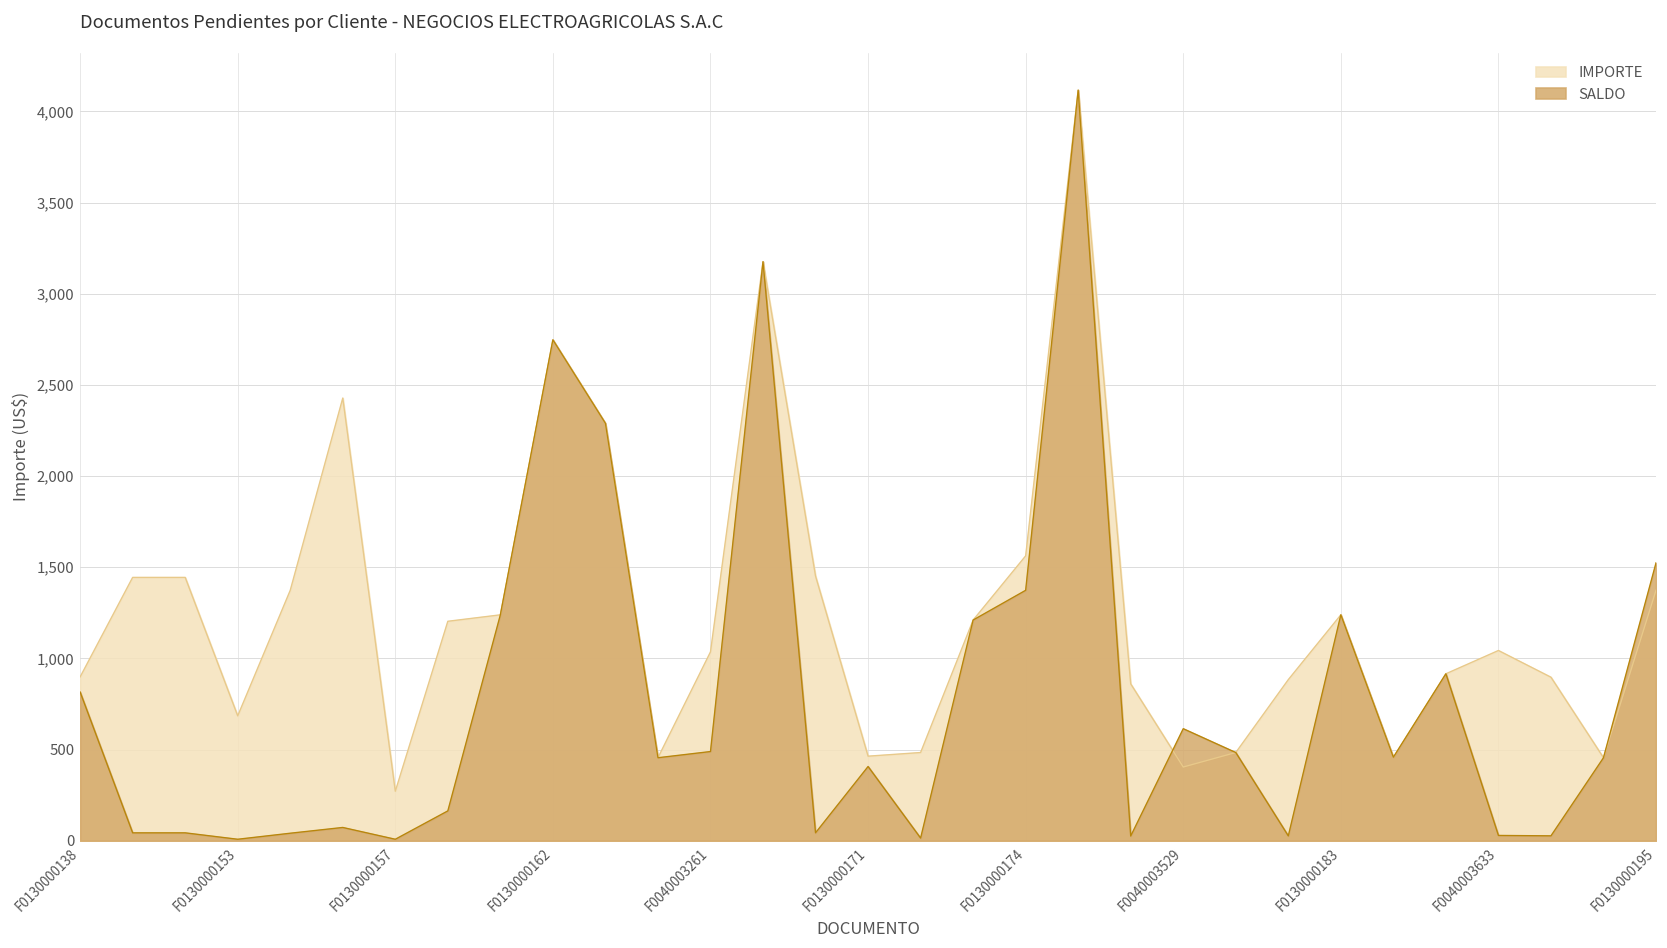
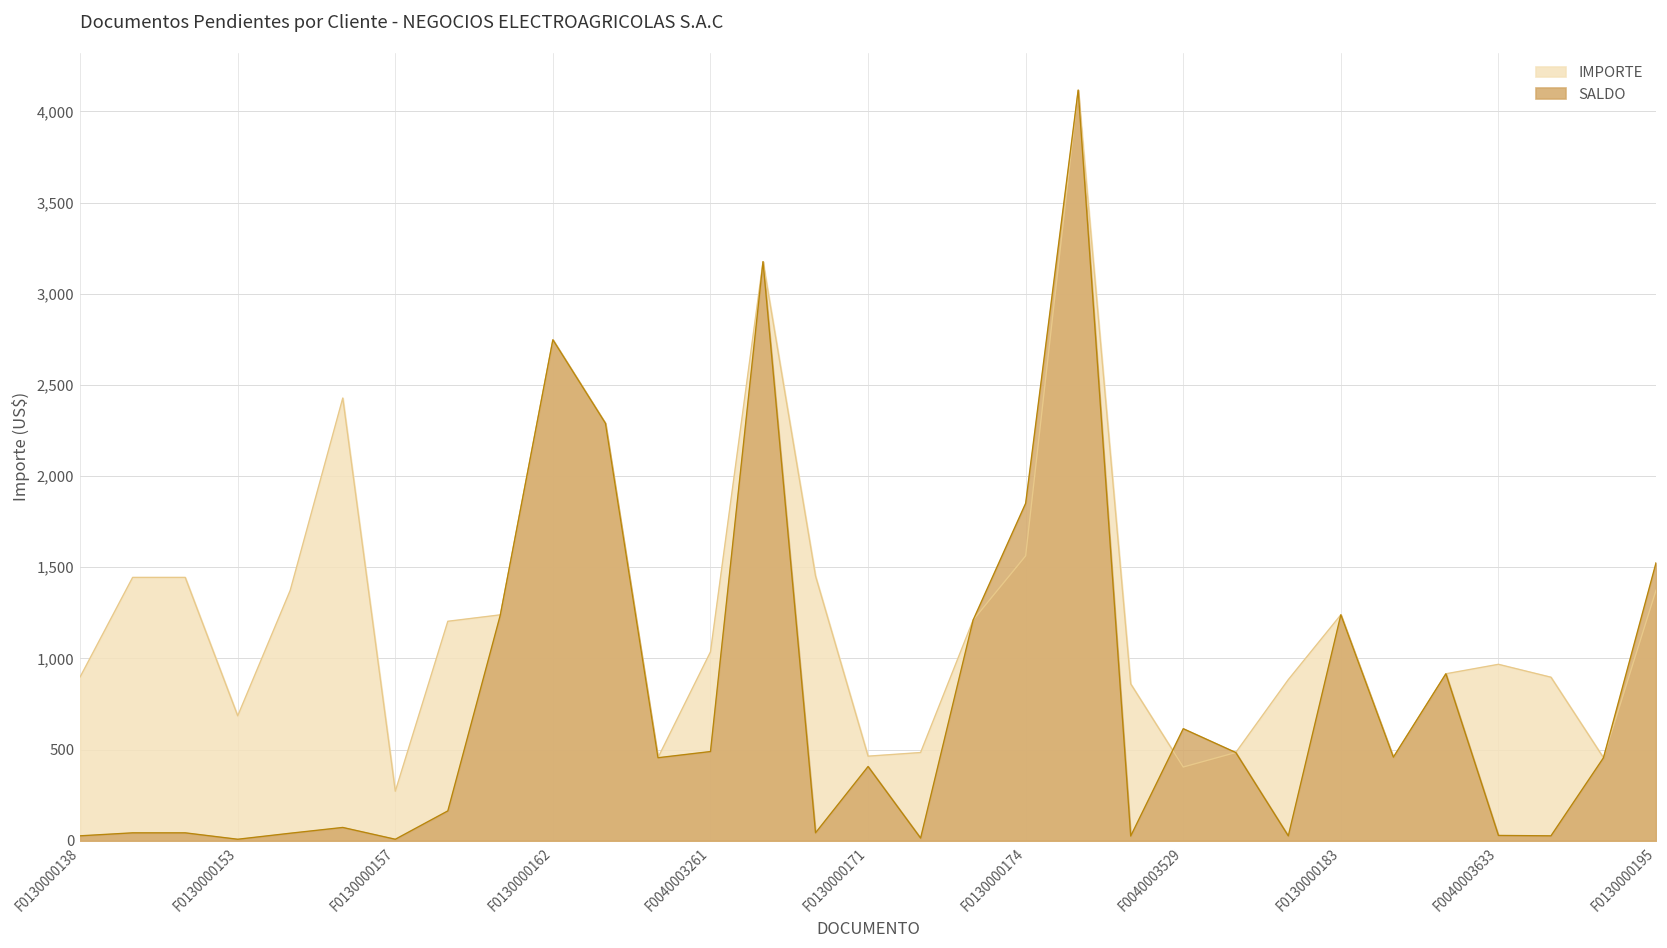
  {
    "IMPORTE": {
      "F0130000138": "900",
      "F0130000153": "680",
      "F0130000157": "270",
      "F0040003261": "1,040",
      "F0130000171": "460",
      "F0130000174": "1,560",
      "F0040003529": "400",
-     "F0040003633": "1,040",
+     "F0040003633": "970",
      "F0130000195": "1,370"
    },
    "SALDO": {
-     "F0130000138": "820",
+     "F0130000138": "30",
      "F0130000153": "10",
      "F0130000157": "10",
      "F0040003261": "490",
      "F0130000171": "410",
-     "F0130000174": "1,370",
+     "F0130000174": "1,850",
      "F0040003529": "610",
      "F0040003633": "30",
      "F0130000195": "1,520"
    }
  }
